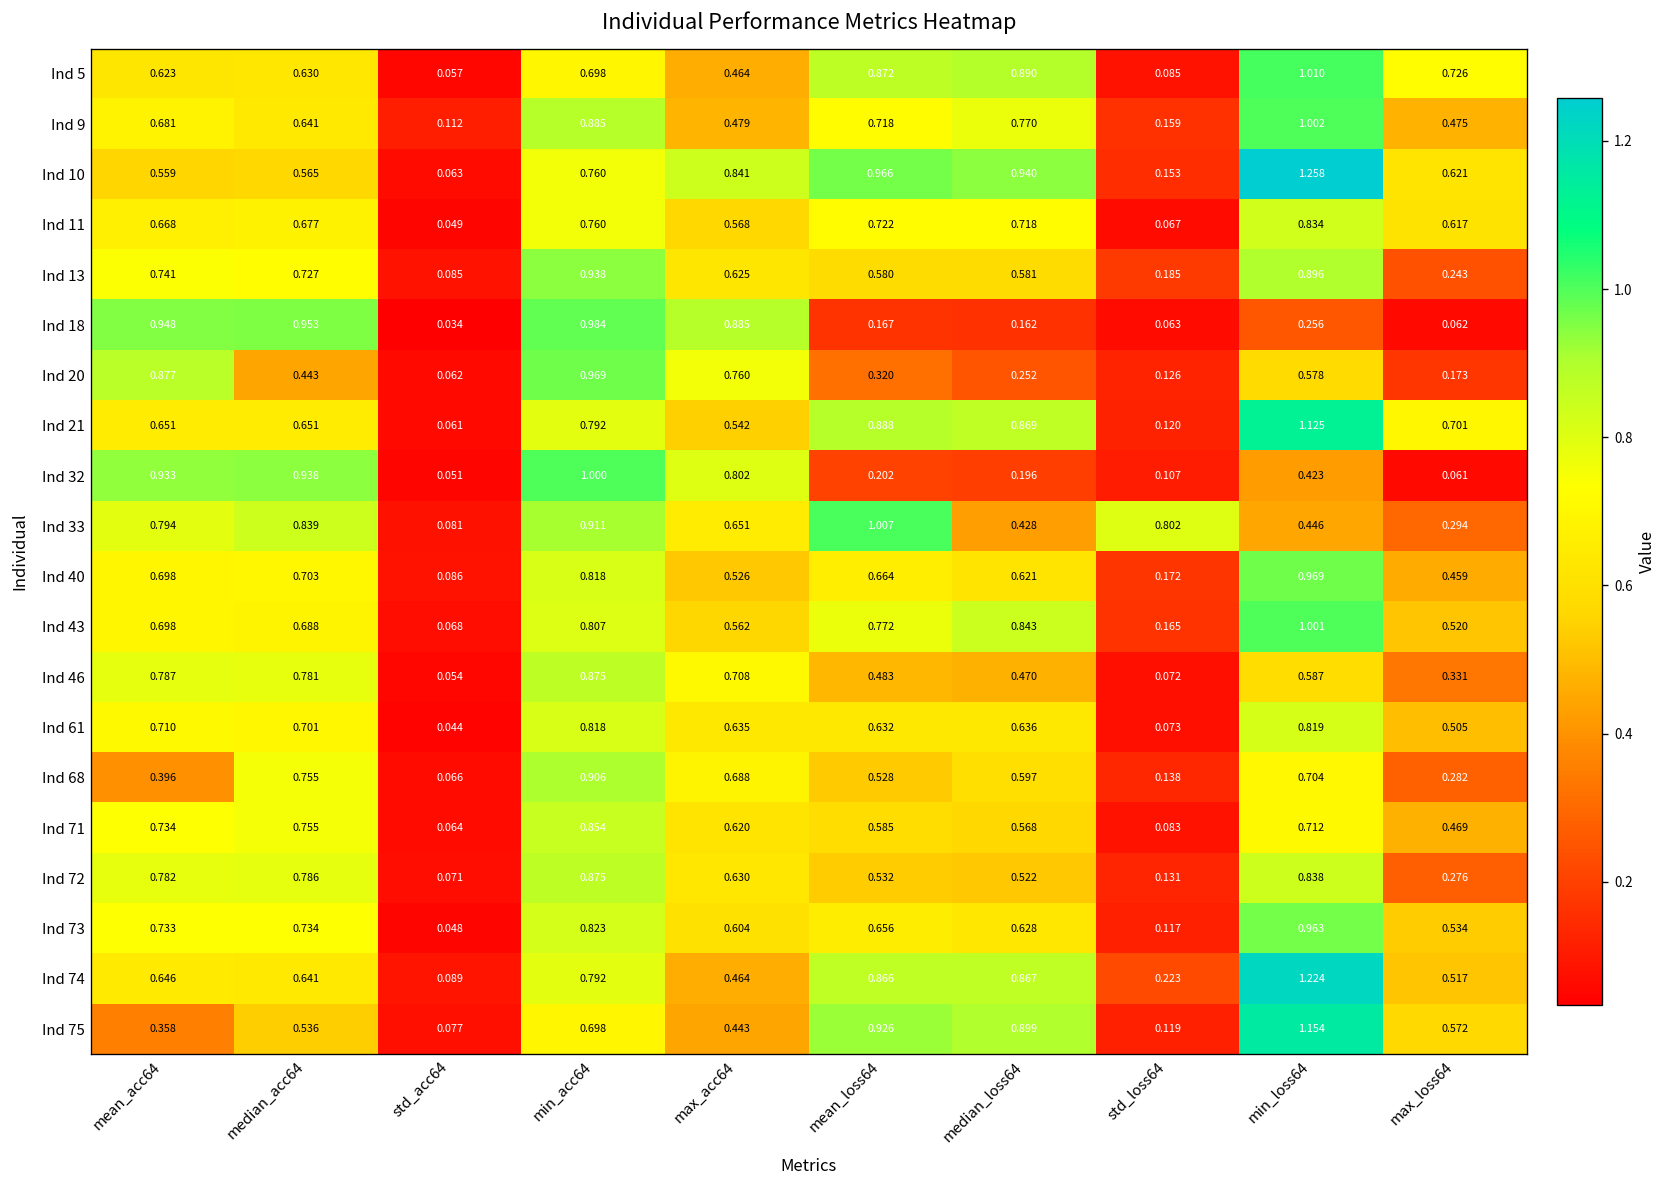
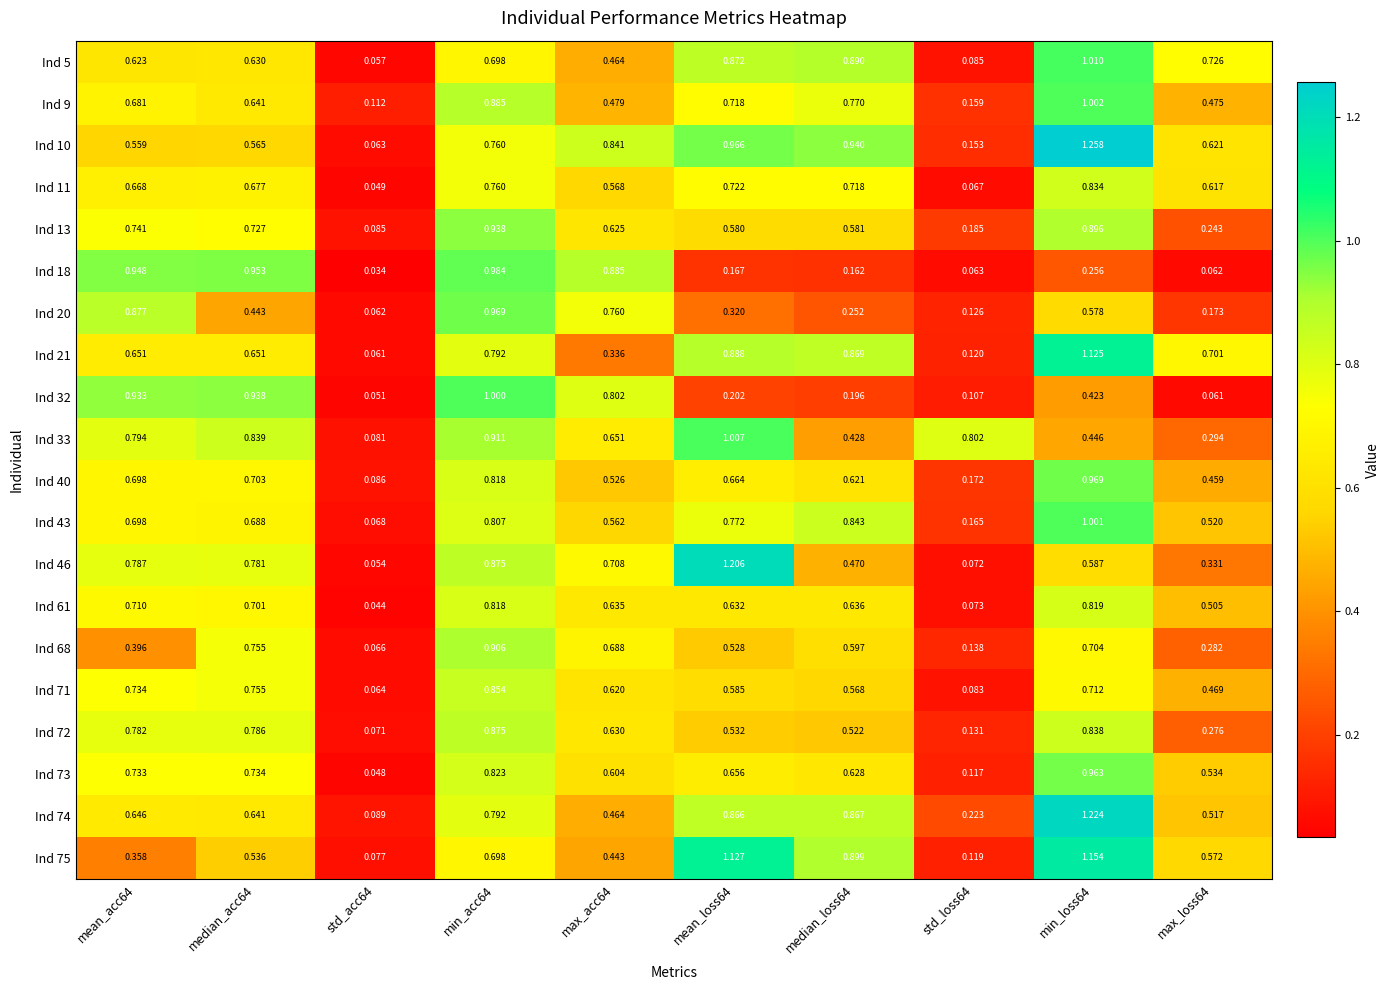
  {
    "Ind 5": {
      "mean_acc64": 0.623,
      "median_acc64": 0.630,
      "std_acc64": 0.057,
      "min_acc64": 0.698,
      "max_acc64": 0.464,
      "mean_loss64": 0.872,
      "median_loss64": 0.890,
      "std_loss64": 0.085,
      "min_loss64": 1.010,
      "max_loss64": 0.726
    },
    "Ind 9": {
      "mean_acc64": 0.681,
      "median_acc64": 0.641,
      "std_acc64": 0.112,
      "min_acc64": 0.885,
      "max_acc64": 0.479,
      "mean_loss64": 0.718,
      "median_loss64": 0.770,
      "std_loss64": 0.159,
      "min_loss64": 1.002,
      "max_loss64": 0.475
    },
    "Ind 10": {
      "mean_acc64": 0.559,
      "median_acc64": 0.565,
      "std_acc64": 0.063,
      "min_acc64": 0.760,
      "max_acc64": 0.841,
      "mean_loss64": 0.966,
      "median_loss64": 0.940,
      "std_loss64": 0.153,
      "min_loss64": 1.258,
      "max_loss64": 0.621
    },
    "Ind 11": {
      "mean_acc64": 0.668,
      "median_acc64": 0.677,
      "std_acc64": 0.049,
      "min_acc64": 0.760,
      "max_acc64": 0.568,
      "mean_loss64": 0.722,
      "median_loss64": 0.718,
      "std_loss64": 0.067,
      "min_loss64": 0.834,
      "max_loss64": 0.617
    },
    "Ind 13": {
      "mean_acc64": 0.741,
      "median_acc64": 0.727,
      "std_acc64": 0.085,
      "min_acc64": 0.938,
      "max_acc64": 0.625,
      "mean_loss64": 0.580,
      "median_loss64": 0.581,
      "std_loss64": 0.185,
      "min_loss64": 0.896,
      "max_loss64": 0.243
    },
    "Ind 18": {
      "mean_acc64": 0.948,
      "median_acc64": 0.953,
      "std_acc64": 0.034,
      "min_acc64": 0.984,
      "max_acc64": 0.885,
      "mean_loss64": 0.167,
      "median_loss64": 0.162,
      "std_loss64": 0.063,
      "min_loss64": 0.256,
      "max_loss64": 0.062
    },
    "Ind 20": {
      "mean_acc64": 0.877,
      "median_acc64": 0.443,
      "std_acc64": 0.062,
      "min_acc64": 0.969,
      "max_acc64": 0.760,
      "mean_loss64": 0.320,
      "median_loss64": 0.252,
      "std_loss64": 0.126,
      "min_loss64": 0.578,
      "max_loss64": 0.173
    },
    "Ind 21": {
      "mean_acc64": 0.651,
      "median_acc64": 0.651,
      "std_acc64": 0.061,
      "min_acc64": 0.792,
-     "max_acc64": 0.542,
+     "max_acc64": 0.336,
      "mean_loss64": 0.888,
      "median_loss64": 0.869,
      "std_loss64": 0.120,
      "min_loss64": 1.125,
      "max_loss64": 0.701
    },
    "Ind 32": {
      "mean_acc64": 0.933,
      "median_acc64": 0.938,
      "std_acc64": 0.051,
      "min_acc64": 1.000,
      "max_acc64": 0.802,
      "mean_loss64": 0.202,
      "median_loss64": 0.196,
      "std_loss64": 0.107,
      "min_loss64": 0.423,
      "max_loss64": 0.061
    },
    "Ind 33": {
      "mean_acc64": 0.794,
      "median_acc64": 0.839,
      "std_acc64": 0.081,
      "min_acc64": 0.911,
      "max_acc64": 0.651,
      "mean_loss64": 1.007,
      "median_loss64": 0.428,
      "std_loss64": 0.802,
      "min_loss64": 0.446,
      "max_loss64": 0.294
    },
    "Ind 40": {
      "mean_acc64": 0.698,
      "median_acc64": 0.703,
      "std_acc64": 0.086,
      "min_acc64": 0.818,
      "max_acc64": 0.526,
      "mean_loss64": 0.664,
      "median_loss64": 0.621,
      "std_loss64": 0.172,
      "min_loss64": 0.969,
      "max_loss64": 0.459
    },
    "Ind 43": {
      "mean_acc64": 0.698,
      "median_acc64": 0.688,
      "std_acc64": 0.068,
      "min_acc64": 0.807,
      "max_acc64": 0.562,
      "mean_loss64": 0.772,
      "median_loss64": 0.843,
      "std_loss64": 0.165,
      "min_loss64": 1.001,
      "max_loss64": 0.520
    },
    "Ind 46": {
      "mean_acc64": 0.787,
      "median_acc64": 0.781,
      "std_acc64": 0.054,
      "min_acc64": 0.875,
      "max_acc64": 0.708,
-     "mean_loss64": 0.483,
+     "mean_loss64": 1.206,
      "median_loss64": 0.470,
      "std_loss64": 0.072,
      "min_loss64": 0.587,
      "max_loss64": 0.331
    },
    "Ind 61": {
      "mean_acc64": 0.710,
      "median_acc64": 0.701,
      "std_acc64": 0.044,
      "min_acc64": 0.818,
      "max_acc64": 0.635,
      "mean_loss64": 0.632,
      "median_loss64": 0.636,
      "std_loss64": 0.073,
      "min_loss64": 0.819,
      "max_loss64": 0.505
    },
    "Ind 68": {
      "mean_acc64": 0.396,
      "median_acc64": 0.755,
      "std_acc64": 0.066,
      "min_acc64": 0.906,
      "max_acc64": 0.688,
      "mean_loss64": 0.528,
      "median_loss64": 0.597,
      "std_loss64": 0.138,
      "min_loss64": 0.704,
      "max_loss64": 0.282
    },
    "Ind 71": {
      "mean_acc64": 0.734,
      "median_acc64": 0.755,
      "std_acc64": 0.064,
      "min_acc64": 0.854,
      "max_acc64": 0.620,
      "mean_loss64": 0.585,
      "median_loss64": 0.568,
      "std_loss64": 0.083,
      "min_loss64": 0.712,
      "max_loss64": 0.469
    },
    "Ind 72": {
      "mean_acc64": 0.782,
      "median_acc64": 0.786,
      "std_acc64": 0.071,
      "min_acc64": 0.875,
      "max_acc64": 0.630,
      "mean_loss64": 0.532,
      "median_loss64": 0.522,
      "std_loss64": 0.131,
      "min_loss64": 0.838,
      "max_loss64": 0.276
    },
    "Ind 73": {
      "mean_acc64": 0.733,
      "median_acc64": 0.734,
      "std_acc64": 0.048,
      "min_acc64": 0.823,
      "max_acc64": 0.604,
      "mean_loss64": 0.656,
      "median_loss64": 0.628,
      "std_loss64": 0.117,
      "min_loss64": 0.963,
      "max_loss64": 0.534
    },
    "Ind 74": {
      "mean_acc64": 0.646,
      "median_acc64": 0.641,
      "std_acc64": 0.089,
      "min_acc64": 0.792,
      "max_acc64": 0.464,
      "mean_loss64": 0.866,
      "median_loss64": 0.867,
      "std_loss64": 0.223,
      "min_loss64": 1.224,
      "max_loss64": 0.517
    },
    "Ind 75": {
      "mean_acc64": 0.358,
      "median_acc64": 0.536,
      "std_acc64": 0.077,
      "min_acc64": 0.698,
      "max_acc64": 0.443,
-     "mean_loss64": 0.926,
+     "mean_loss64": 1.127,
      "median_loss64": 0.899,
      "std_loss64": 0.119,
      "min_loss64": 1.154,
      "max_loss64": 0.572
    }
  }
